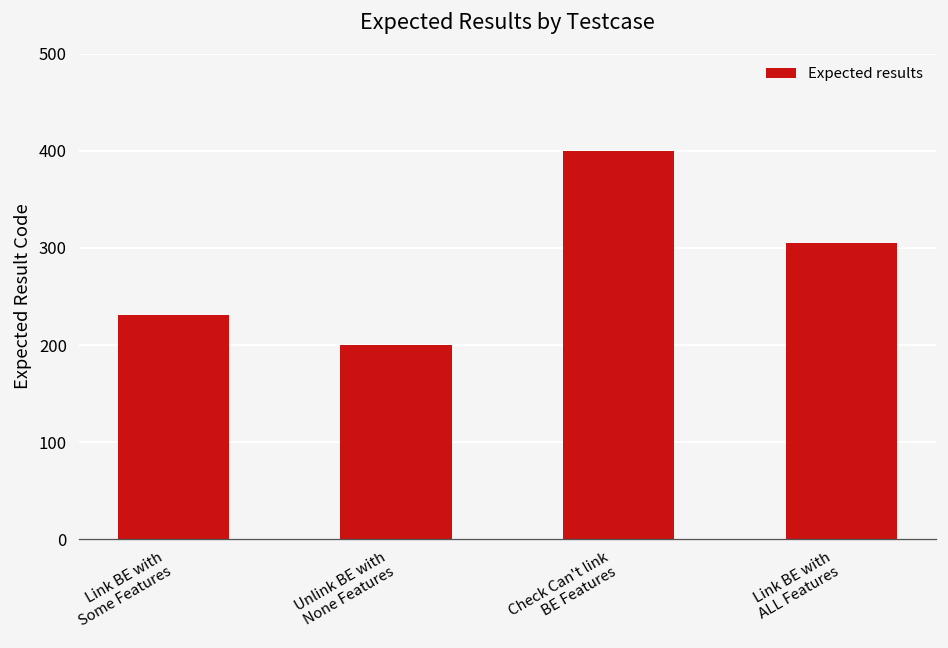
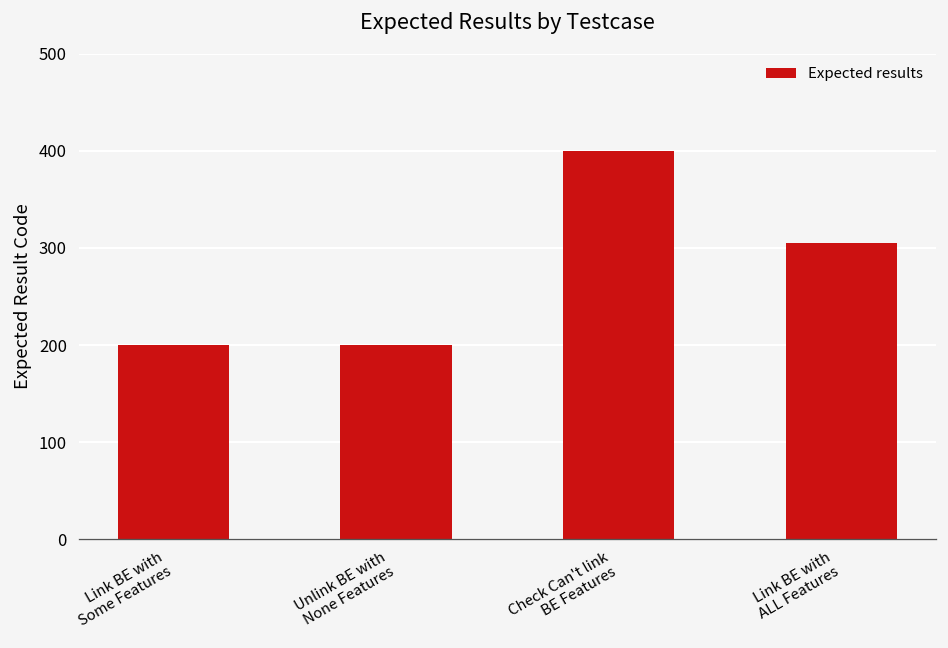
  {
-   "Link BE with Some Features": 230,
+   "Link BE with Some Features": 200,
    "Unlink BE with None Features": 200,
    "Check Can't link BE Features": 400,
    "Link BE with ALL Features": 310
  }
